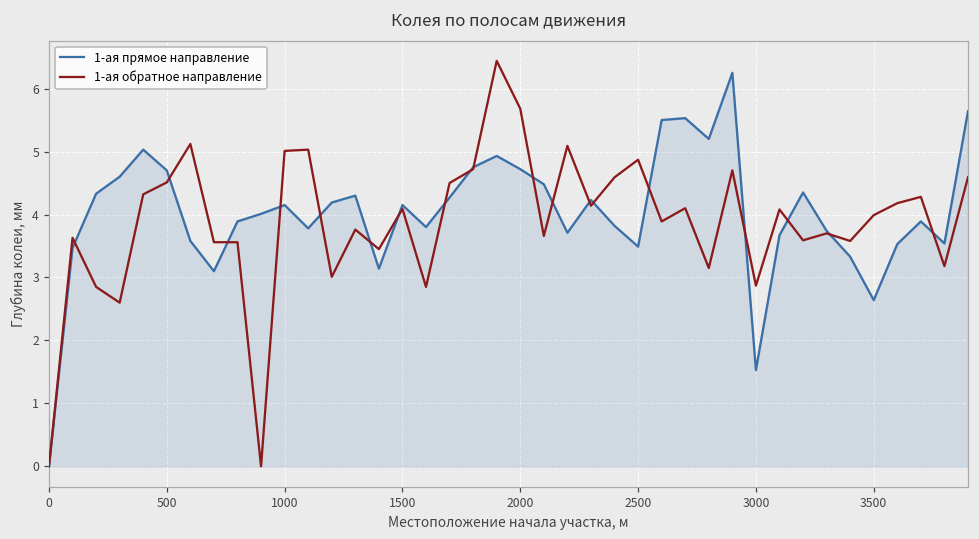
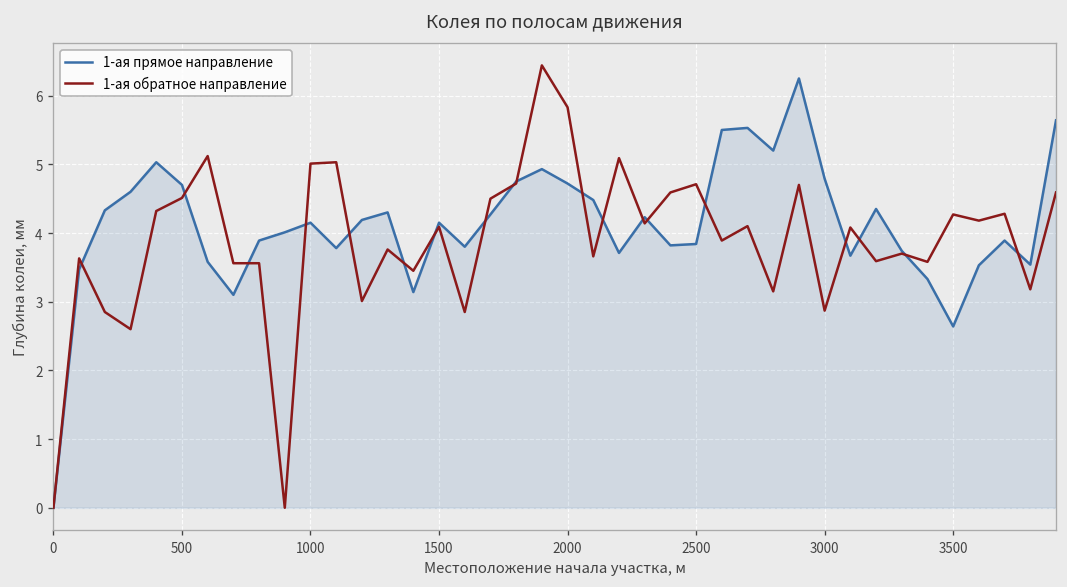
  {
    "1-ая прямое направление": {
      "500": 4.7,
      "1000": 4.2,
      "1500": 4.2,
      "2000": 4.7,
-     "2500": 3.5,
-     "3000": 1.5,
+     "2500": 3.8,
+     "3000": 4.8,
      "3500": 2.6
    },
    "1-ая обратное направление": {
      "500": 4.5,
      "1000": 5.0,
      "1500": 4.1,
-     "2000": 5.7,
-     "2500": 4.9,
+     "2000": 5.8,
+     "2500": 4.7,
      "3000": 2.9,
-     "3500": 4.0
+     "3500": 4.3
    }
  }
